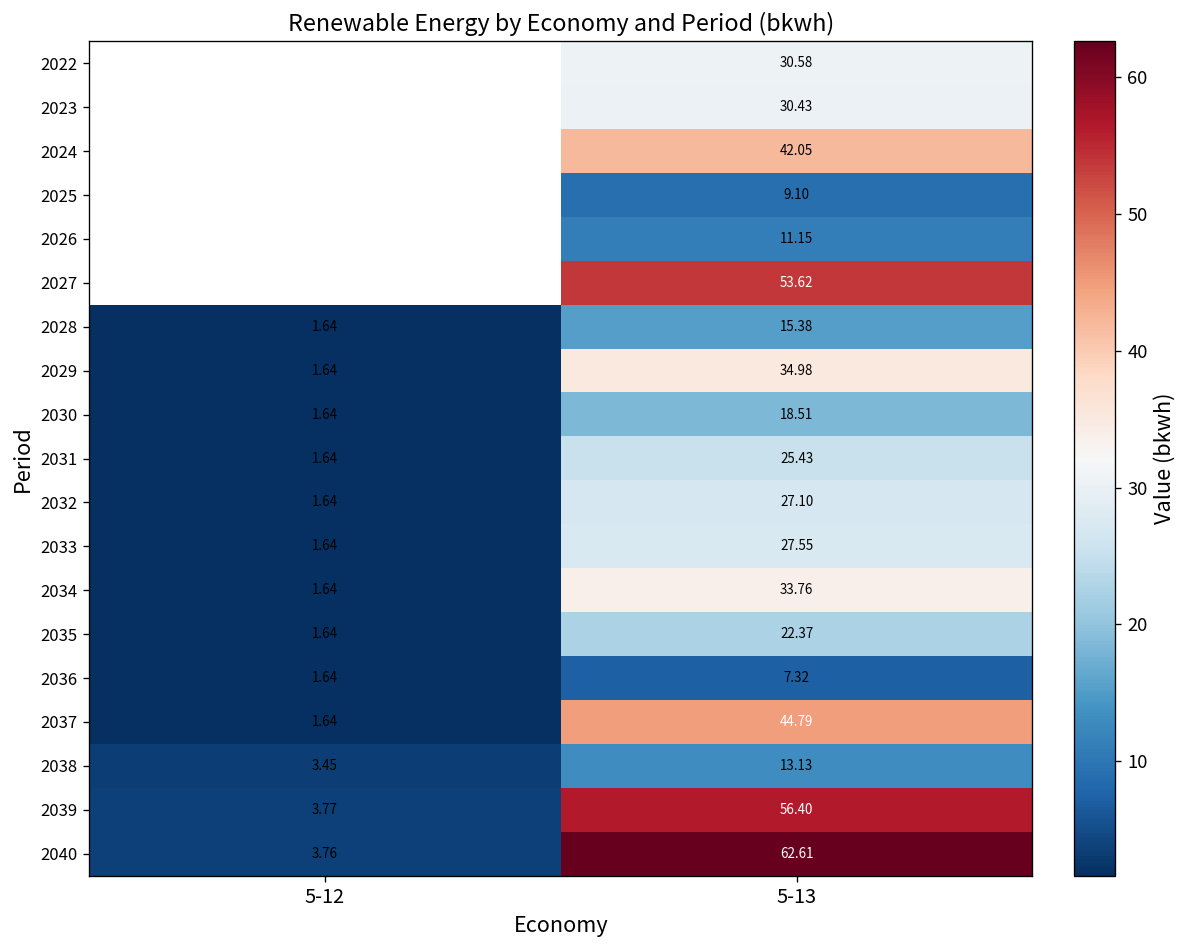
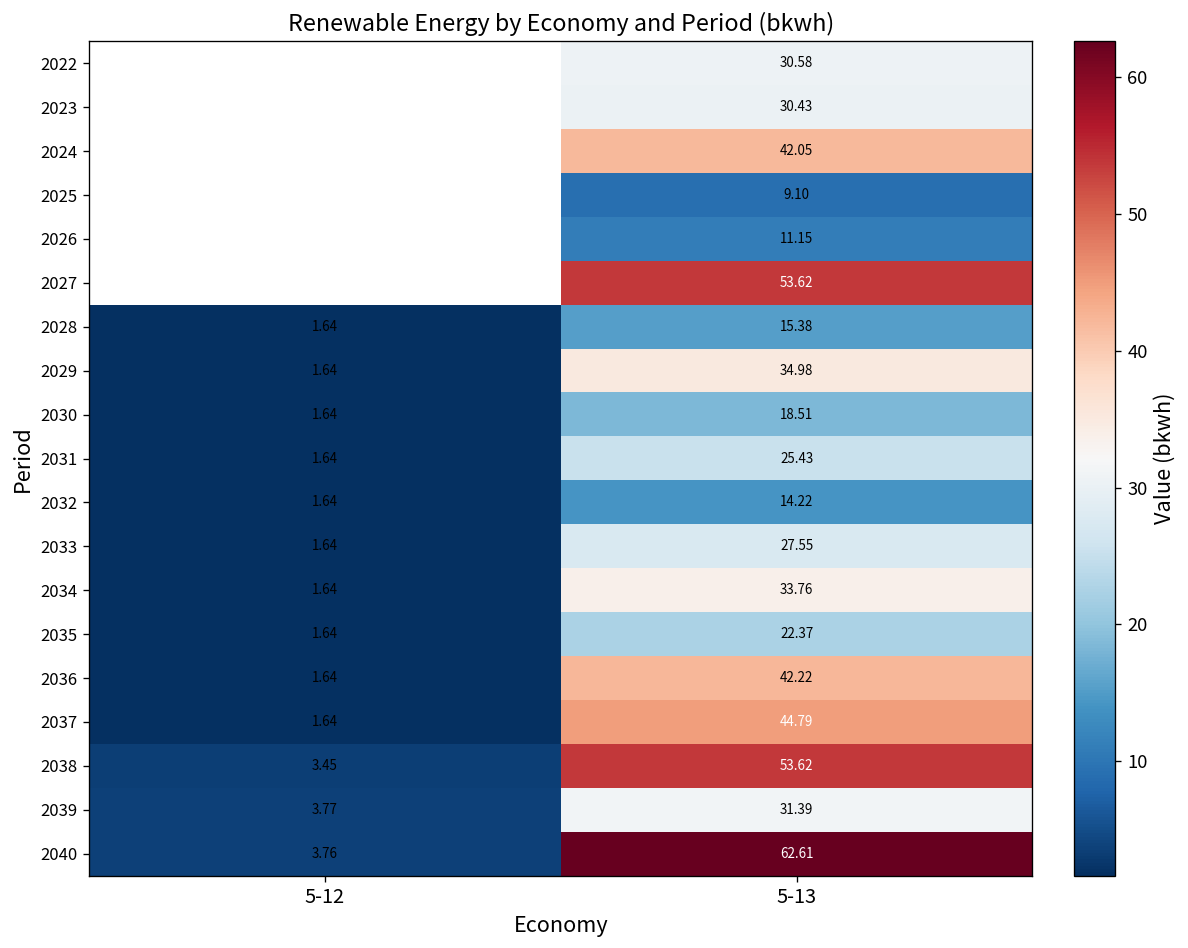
  {
    "2022": {
      "5-13": 30.58
    },
    "2023": {
      "5-13": 30.43
    },
    "2024": {
      "5-13": 42.05
    },
    "2025": {
      "5-13": 9.10
    },
    "2026": {
      "5-13": 11.15
    },
    "2027": {
      "5-13": 53.62
    },
    "2028": {
      "5-12": 1.64,
      "5-13": 15.38
    },
    "2029": {
      "5-12": 1.64,
      "5-13": 34.98
    },
    "2030": {
      "5-12": 1.64,
      "5-13": 18.51
    },
    "2031": {
      "5-12": 1.64,
      "5-13": 25.43
    },
    "2032": {
      "5-12": 1.64,
-     "5-13": 27.10
+     "5-13": 14.22
    },
    "2033": {
      "5-12": 1.64,
      "5-13": 27.55
    },
    "2034": {
      "5-12": 1.64,
      "5-13": 33.76
    },
    "2035": {
      "5-12": 1.64,
      "5-13": 22.37
    },
    "2036": {
      "5-12": 1.64,
-     "5-13": 7.32
+     "5-13": 42.22
    },
    "2037": {
      "5-12": 1.64,
      "5-13": 44.79
    },
    "2038": {
      "5-12": 3.45,
-     "5-13": 13.13
+     "5-13": 53.62
    },
    "2039": {
      "5-12": 3.77,
-     "5-13": 56.40
+     "5-13": 31.39
    },
    "2040": {
      "5-12": 3.76,
      "5-13": 62.61
    }
  }
